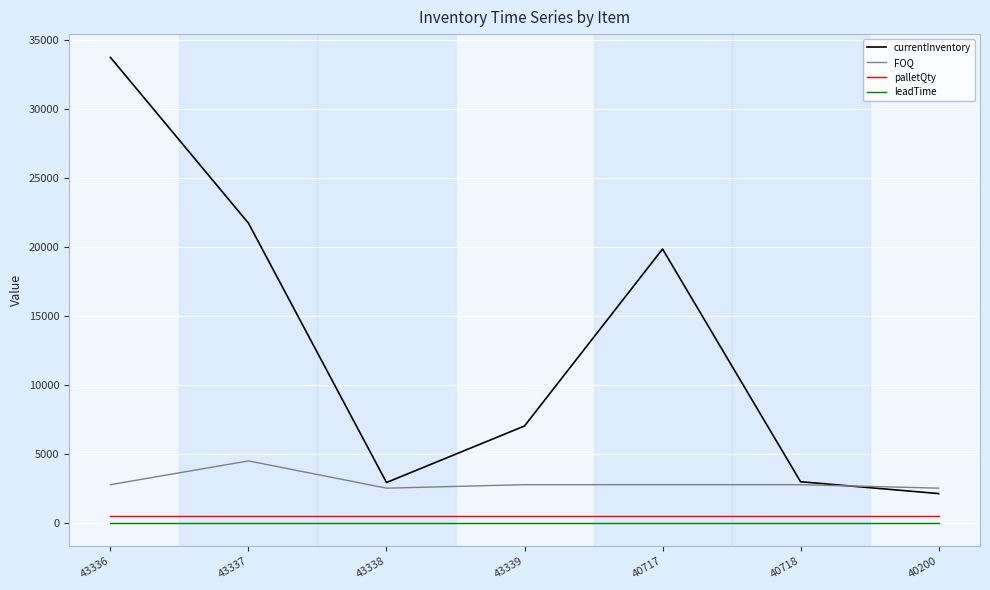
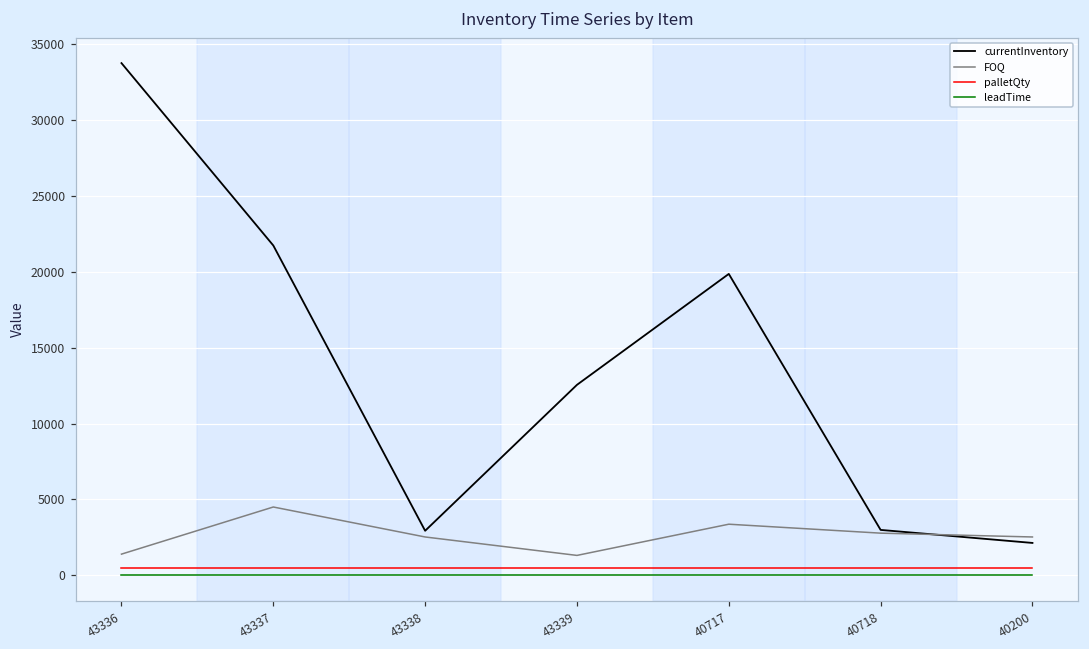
  {
    "currentInventory": {
      "43336": 33800,
      "43337": 21700,
      "43338": 2900,
-     "43339": 7000,
+     "43339": 12600,
      "40717": 19900,
      "40718": 3000,
      "40200": 2100
    },
    "FOQ": {
-     "43336": 2800,
+     "43336": 1400,
      "43337": 4500,
      "43338": 2500,
-     "43339": 2800,
-     "40717": 2800,
+     "43339": 1300,
+     "40717": 3400,
      "40718": 2800,
      "40200": 2500
    },
    "palletQty": {
      "43336": 500,
      "43337": 500,
      "43338": 500,
      "43339": 500,
      "40717": 500,
      "40718": 500,
      "40200": 500
    },
    "leadTime": {
      "43336": 0,
      "43337": 0,
      "43338": 0,
      "43339": 0,
      "40717": 0,
      "40718": 0,
      "40200": 0
    }
  }
